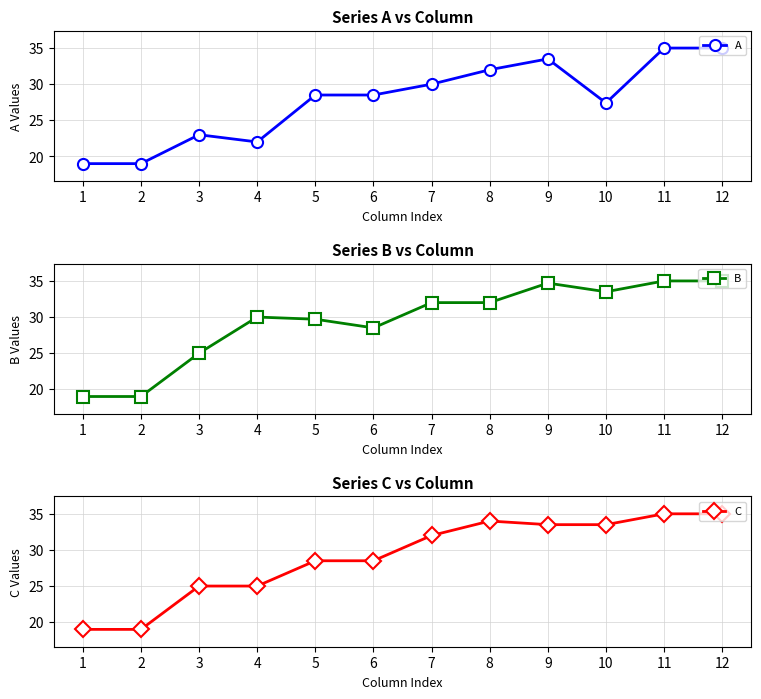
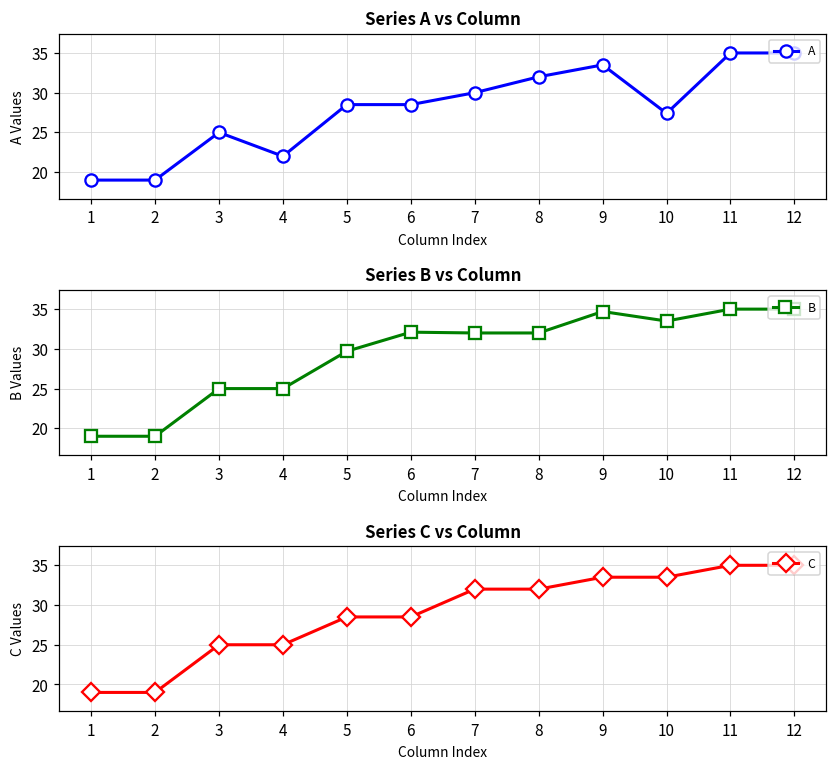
  {
    "Series A vs Column": {
      "1": 19,
      "2": 19,
-     "3": 23,
+     "3": 25,
      "4": 22,
      "5": 29,
      "6": 29,
      "7": 30,
      "8": 32,
      "9": 34,
      "10": 27,
      "11": 35
    },
    "Series B vs Column": {
      "1": 19,
      "2": 19,
      "3": 25,
-     "4": 30,
+     "4": 25,
      "5": 30,
-     "6": 29,
+     "6": 32,
      "7": 32,
      "8": 32,
      "9": 35,
      "10": 34,
      "11": 35
    },
    "Series C vs Column": {
      "1": 19,
      "2": 19,
      "3": 25,
      "4": 25,
      "5": 29,
      "6": 29,
      "7": 32,
-     "8": 34,
+     "8": 32,
      "9": 34,
      "10": 34,
      "11": 35
    }
  }
